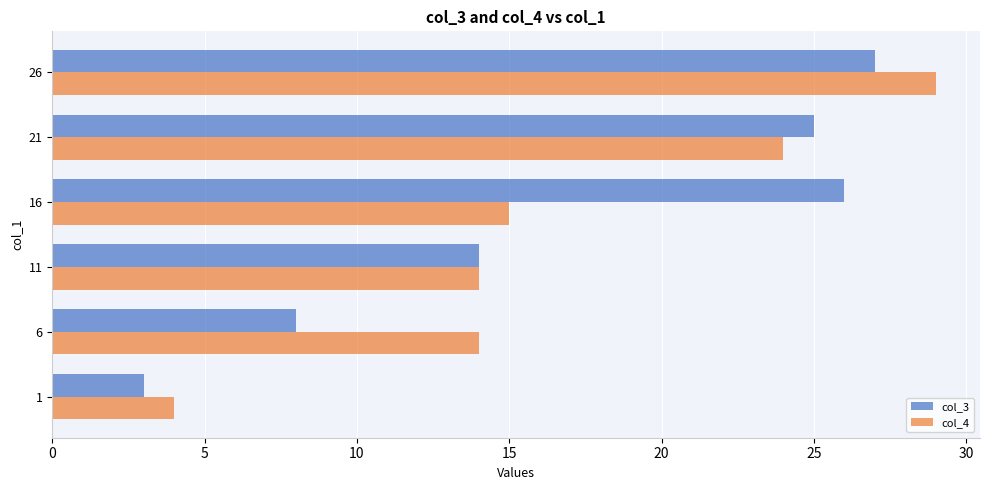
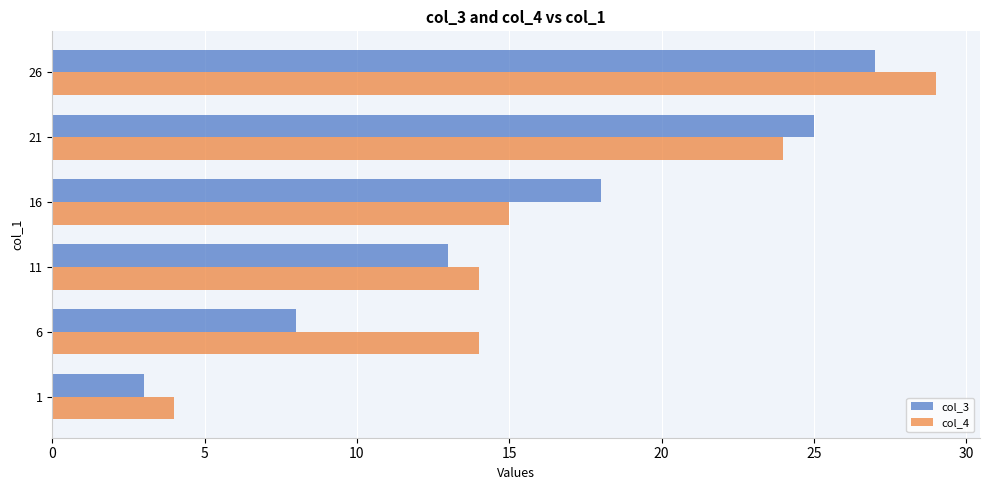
  {
    "col_3": {
      "26": 27,
      "21": 25,
-     "16": 26,
-     "11": 14,
+     "16": 18,
+     "11": 13,
      "6": 8,
      "1": 3
    },
    "col_4": {
      "26": 29,
      "21": 24,
      "16": 15,
      "11": 14,
      "6": 14,
      "1": 4
    }
  }
